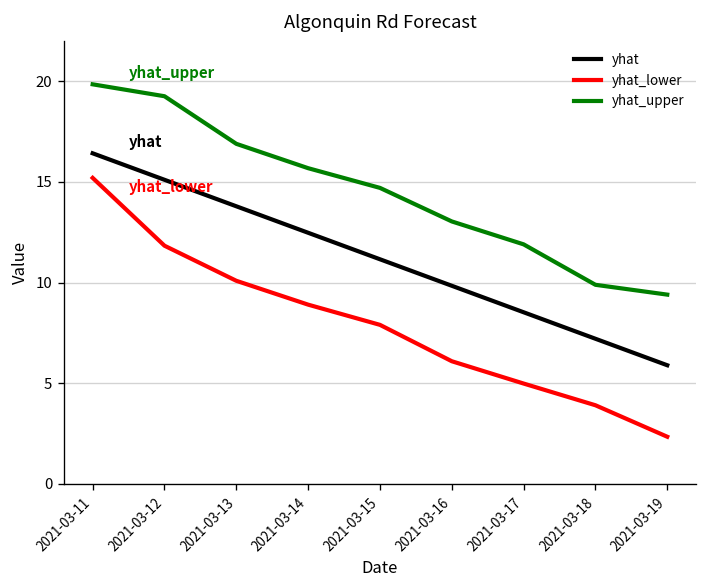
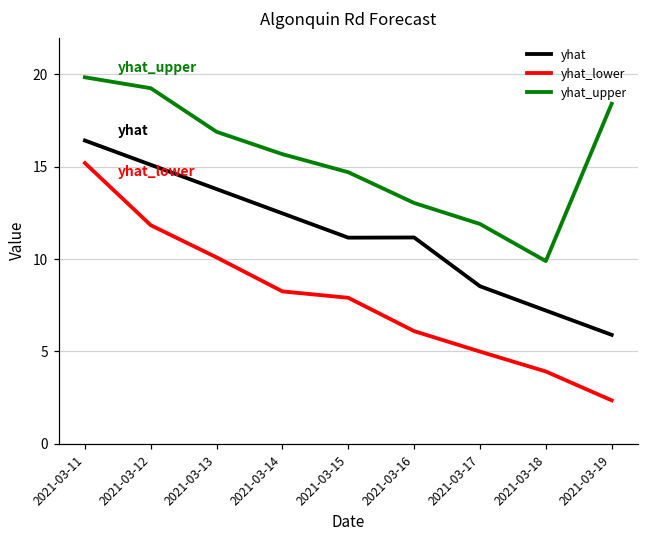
  {
    "yhat": {
      "2021-03-11": 16.4,
      "2021-03-12": 15.1,
      "2021-03-13": 13.8,
      "2021-03-14": 12.5,
      "2021-03-15": 11.2,
-     "2021-03-16": 9.8,
+     "2021-03-16": 11.2,
      "2021-03-17": 8.5,
      "2021-03-18": 7.2,
      "2021-03-19": 5.9
    },
    "yhat_lower": {
      "2021-03-11": 15.2,
      "2021-03-12": 11.8,
      "2021-03-13": 10.1,
-     "2021-03-14": 8.9,
+     "2021-03-14": 8.2,
      "2021-03-15": 7.9,
      "2021-03-16": 6.1,
      "2021-03-17": 5.0,
      "2021-03-18": 3.9,
      "2021-03-19": 2.3
    },
    "yhat_upper": {
      "2021-03-11": 19.8,
      "2021-03-12": 19.3,
      "2021-03-13": 16.9,
      "2021-03-14": 15.7,
      "2021-03-15": 14.7,
      "2021-03-16": 13.0,
      "2021-03-17": 11.9,
      "2021-03-18": 9.9,
-     "2021-03-19": 9.4
+     "2021-03-19": 18.4
    }
  }
